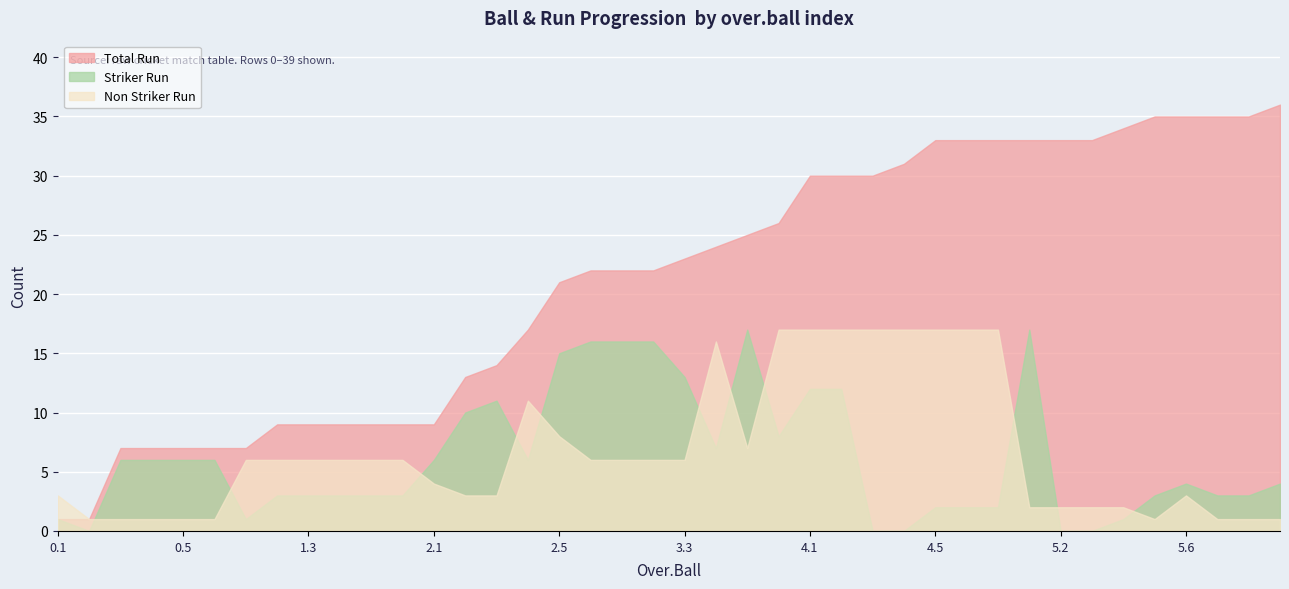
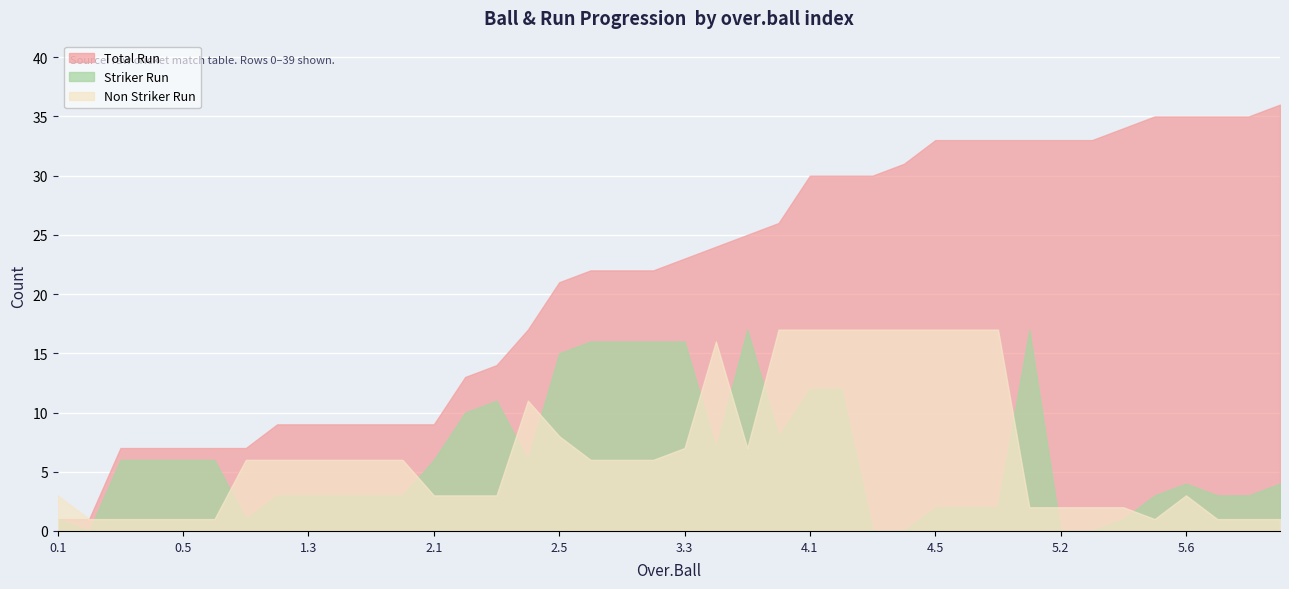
  {
    "Total Run": {
      "0.5": 7,
      "1.3": 9,
      "2.1": 9,
      "2.5": 21,
      "3.3": 23,
      "4.1": 30,
      "4.5": 33,
      "5.2": 33,
      "5.6": 35
    },
    "Striker Run": {
      "0.5": 6,
      "1.3": 3,
      "2.1": 6,
      "2.5": 15,
-     "3.3": 13,
+     "3.3": 16,
      "4.1": 12,
      "4.5": 2,
      "5.2": 0,
      "5.6": 4
    },
    "Non Striker Run": {
      "0.1": 3,
      "0.5": 1,
      "1.3": 6,
-     "2.1": 4,
+     "2.1": 3,
      "2.5": 8,
-     "3.3": 6,
+     "3.3": 7,
      "4.1": 17,
      "4.5": 17,
      "5.2": 2,
      "5.6": 3
    }
  }
